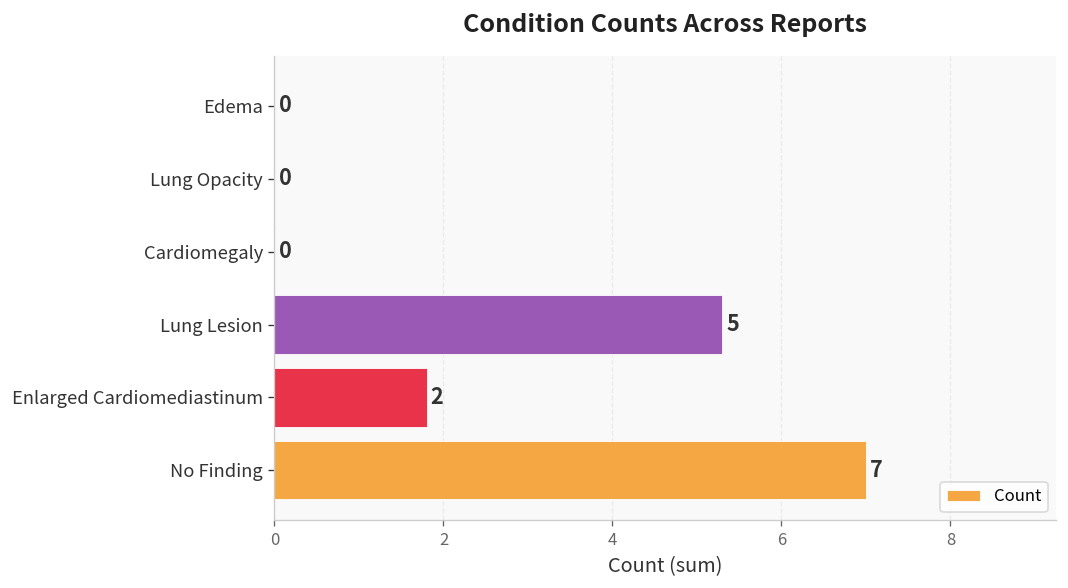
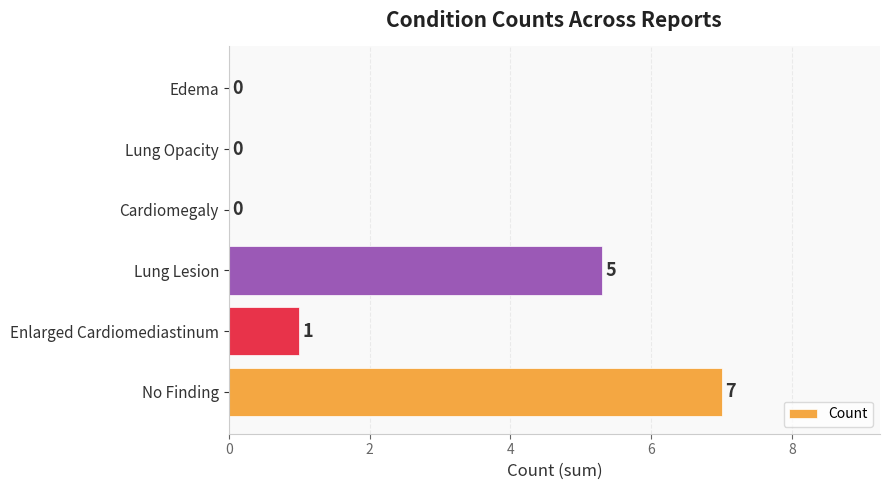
  {
    "Edema": 0,
    "Lung Opacity": 0,
    "Cardiomegaly": 0,
    "Lung Lesion": 5,
-   "Enlarged Cardiomediastinum": 2,
+   "Enlarged Cardiomediastinum": 1,
    "No Finding": 7
  }
